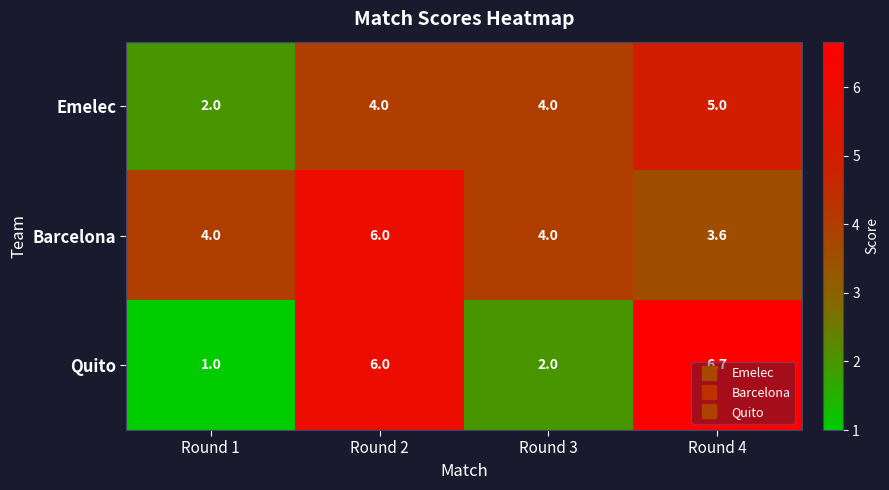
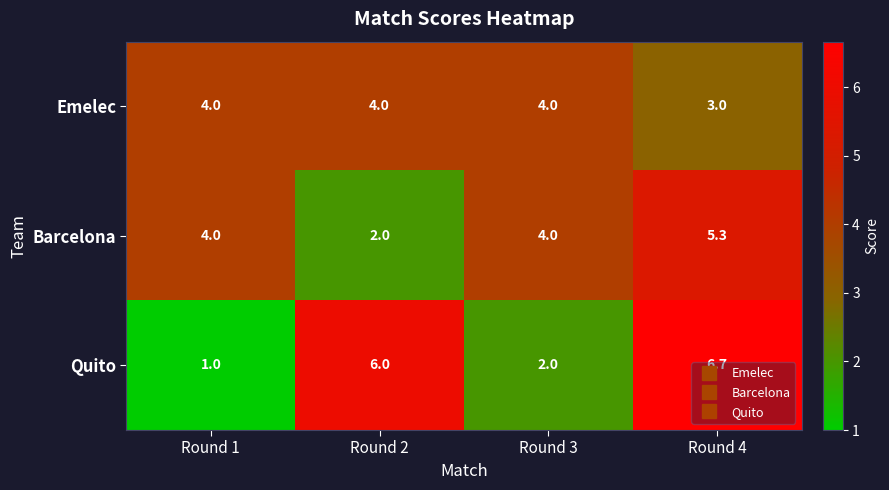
  {
    "Emelec": {
-     "Round 1": 2.0,
+     "Round 1": 4.0,
      "Round 2": 4.0,
      "Round 3": 4.0,
-     "Round 4": 5.0
+     "Round 4": 3.0
    },
    "Barcelona": {
      "Round 1": 4.0,
-     "Round 2": 6.0,
+     "Round 2": 2.0,
      "Round 3": 4.0,
-     "Round 4": 3.6
+     "Round 4": 5.3
    },
    "Quito": {
      "Round 1": 1.0,
      "Round 2": 6.0,
      "Round 3": 2.0
    }
  }
